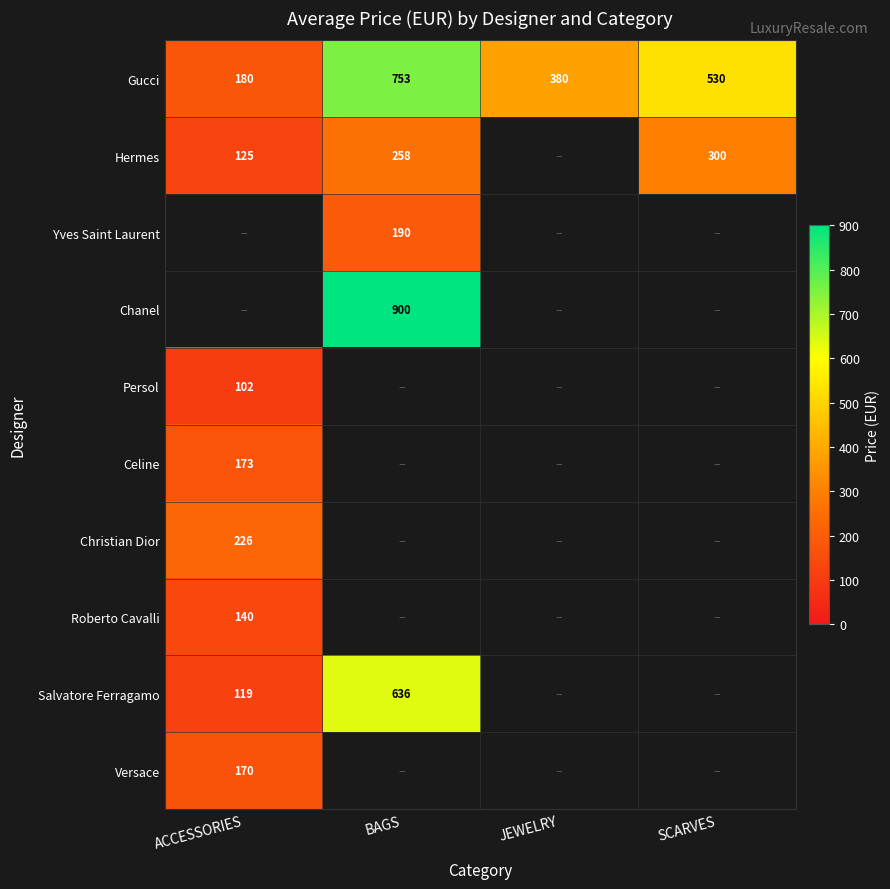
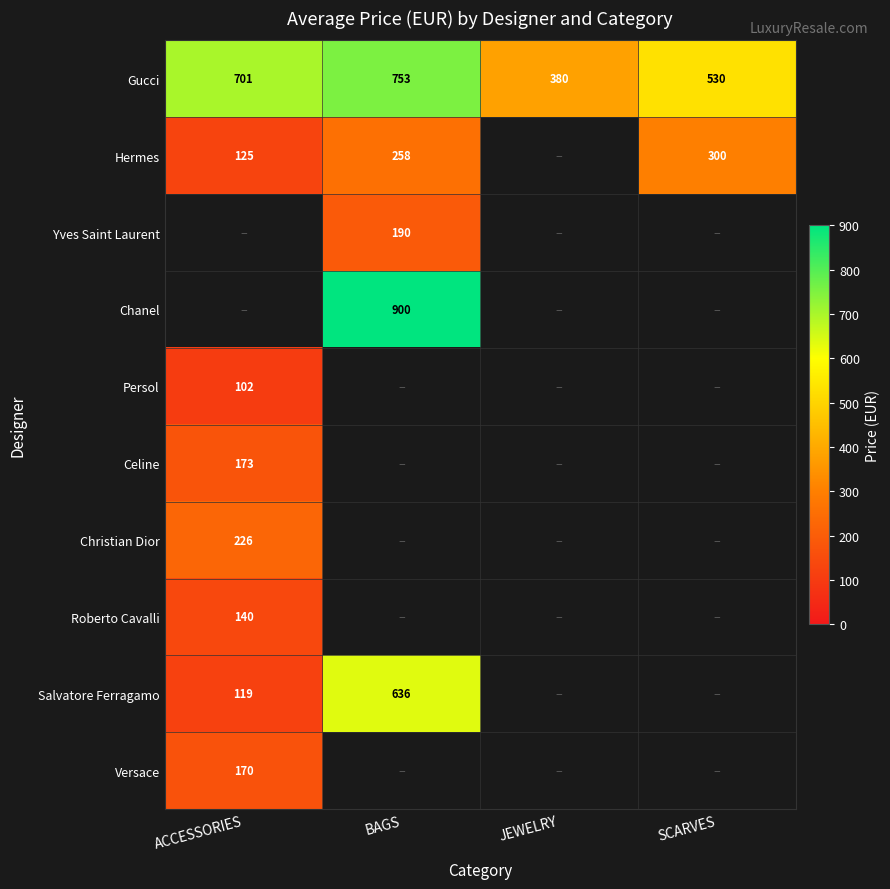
  {
    "Gucci": {
-     "ACCESSORIES": 180,
+     "ACCESSORIES": 701,
      "BAGS": 753,
      "JEWELRY": 380,
      "SCARVES": 530
    },
    "Hermes": {
      "ACCESSORIES": 125,
      "BAGS": 258,
      "SCARVES": 300
    },
    "Yves Saint Laurent": {
      "BAGS": 190
    },
    "Chanel": {
      "BAGS": 900
    },
    "Persol": {
      "ACCESSORIES": 102
    },
    "Celine": {
      "ACCESSORIES": 173
    },
    "Christian Dior": {
      "ACCESSORIES": 226
    },
    "Roberto Cavalli": {
      "ACCESSORIES": 140
    },
    "Salvatore Ferragamo": {
      "ACCESSORIES": 119,
      "BAGS": 636
    },
    "Versace": {
      "ACCESSORIES": 170
    }
  }
